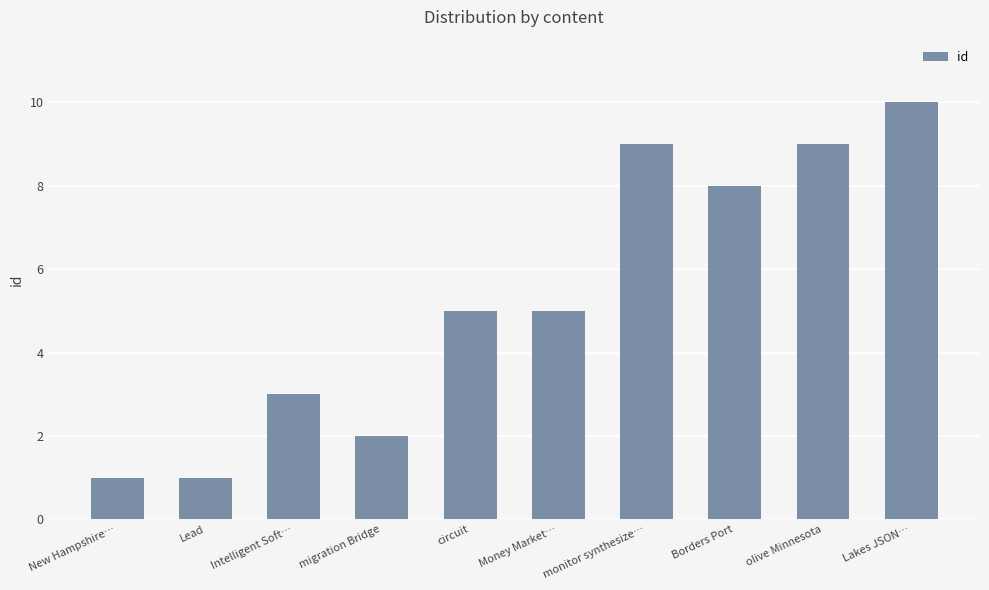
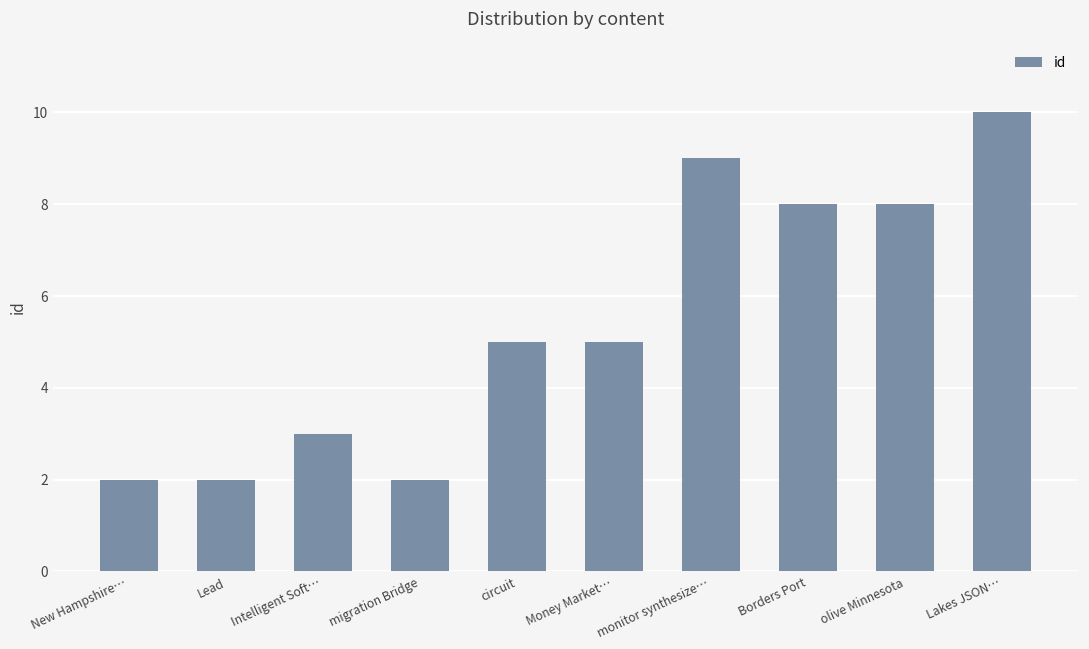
  {
-   "New Hampshire…": 1,
-   "Lead": 1,
+   "New Hampshire…": 2,
+   "Lead": 2,
    "Intelligent Soft…": 3,
    "migration Bridge": 2,
    "circuit": 5,
    "Money Market…": 5,
    "monitor synthesize…": 9,
    "Borders Port": 8,
-   "olive Minnesota": 9,
+   "olive Minnesota": 8,
    "Lakes JSON…": 10
  }
